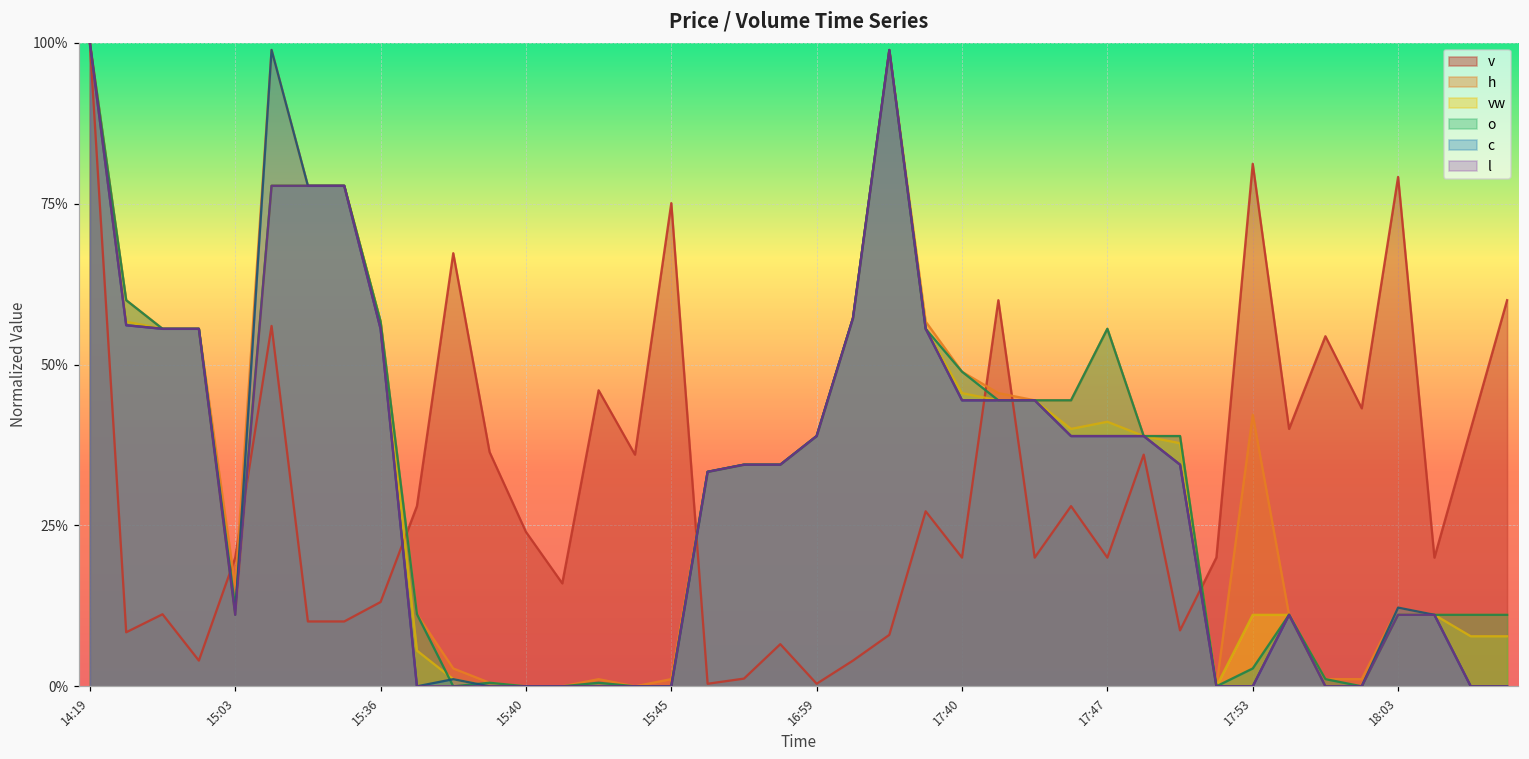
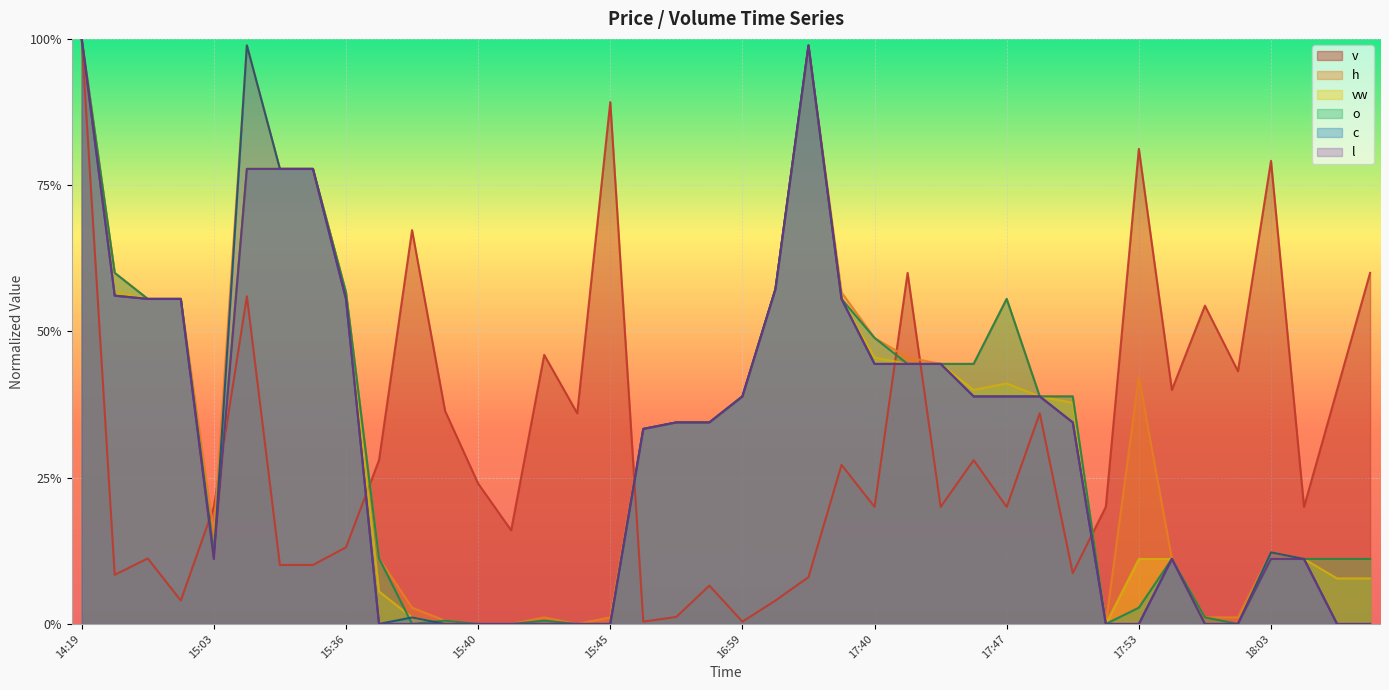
  {
    "v": {
      "15:03": "20%",
      "15:36": "13%",
      "15:40": "24%",
-     "15:45": "75%",
+     "15:45": "89%",
      "16:59": "0%",
      "17:40": "20%",
      "17:47": "20%",
      "17:53": "81%",
      "18:03": "79%"
    }
  }
